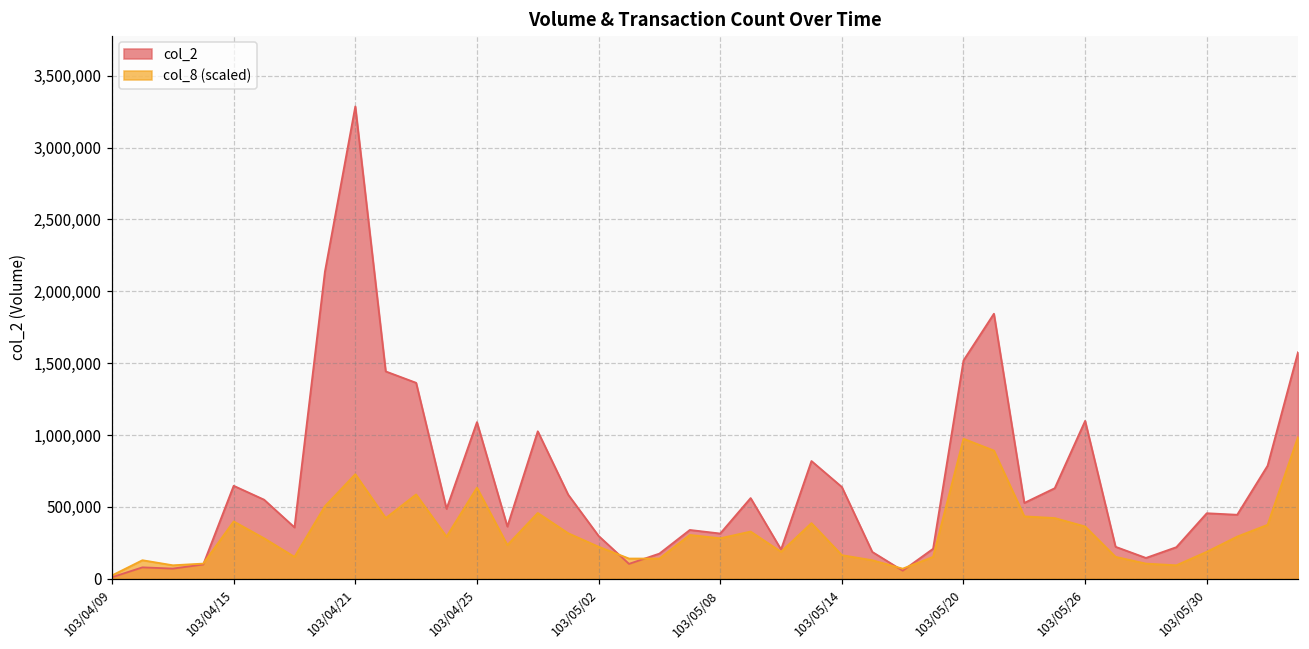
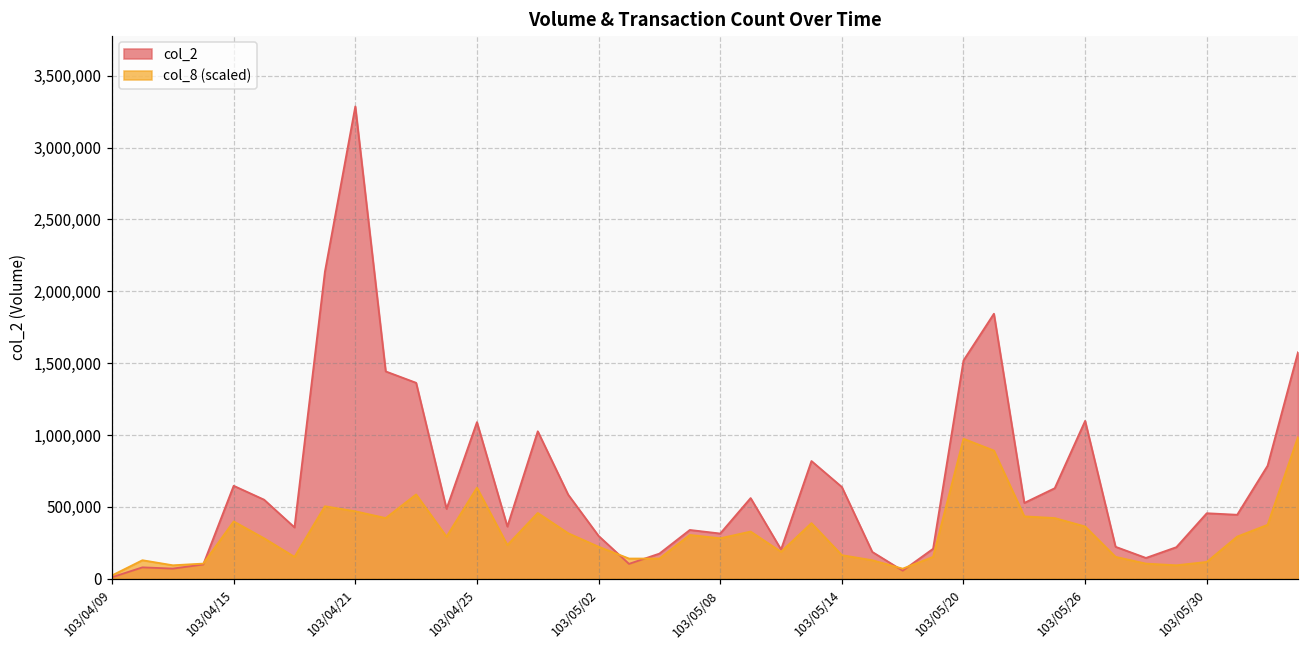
  {
    "col_2": {
      "103/04/15": "650,000",
      "103/04/21": "3,290,000",
      "103/04/25": "1,090,000",
      "103/05/02": "300,000",
      "103/05/08": "310,000",
      "103/05/14": "640,000",
      "103/05/20": "1,520,000",
      "103/05/26": "1,100,000",
      "103/05/30": "460,000"
    },
    "col_8 (scaled)": {
      "103/04/15": "400,000",
-     "103/04/21": "730,000",
+     "103/04/21": "470,000",
      "103/04/25": "630,000",
      "103/05/02": "220,000",
      "103/05/08": "280,000",
      "103/05/14": "160,000",
      "103/05/20": "970,000",
      "103/05/26": "360,000",
-     "103/05/30": "190,000"
+     "103/05/30": "120,000"
    }
  }
